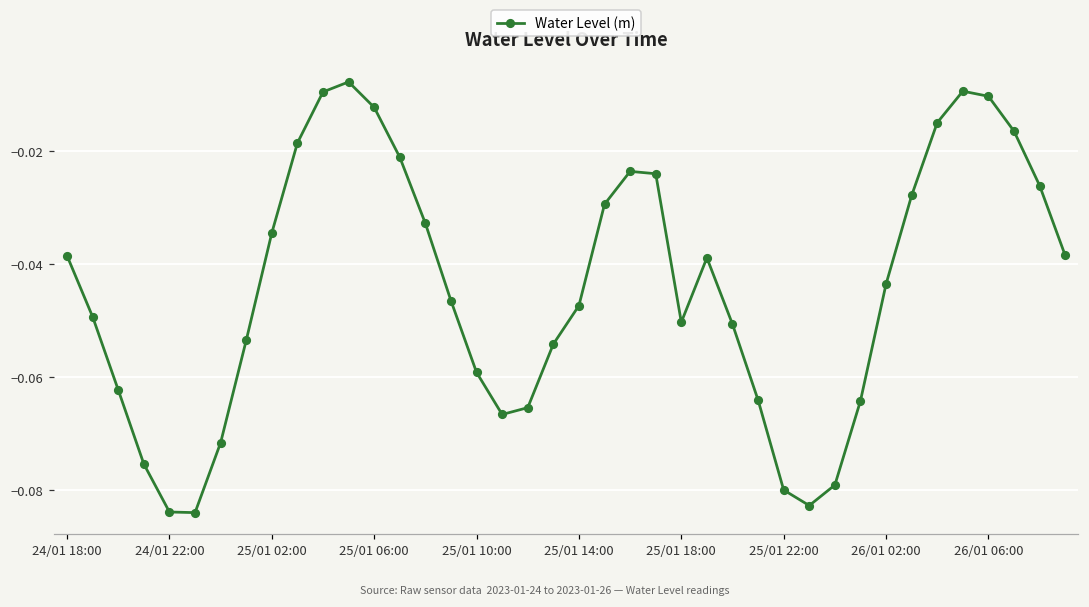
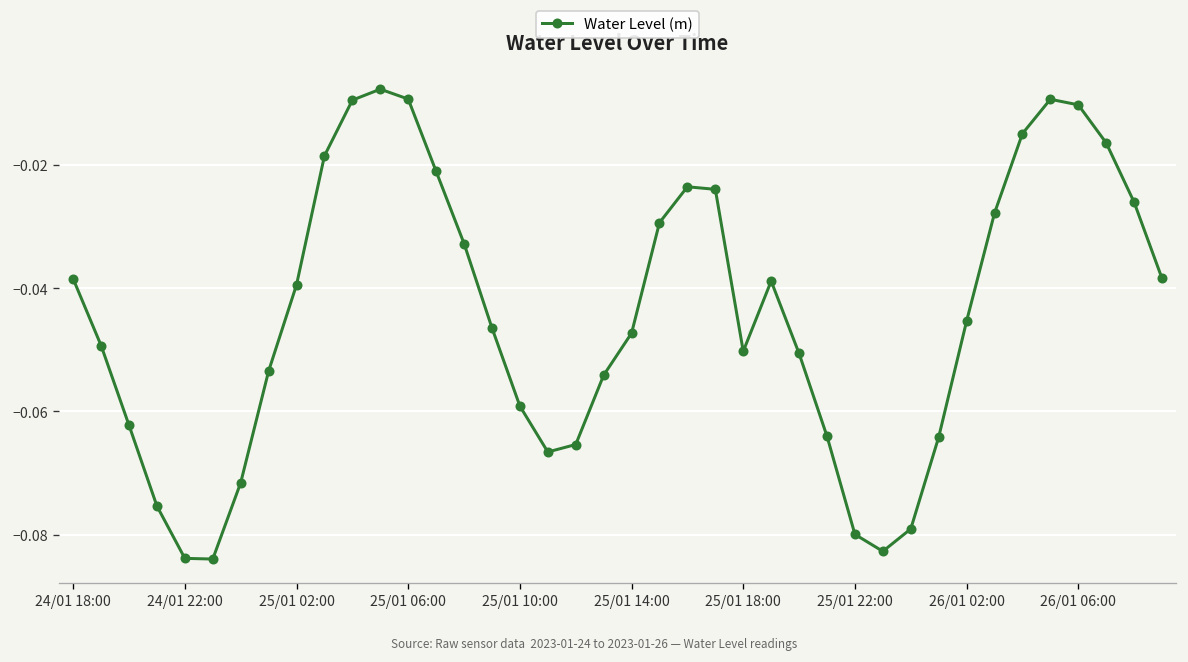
  {
    "24/01 18:00": -0.038,
    "24/01 22:00": -0.084,
-   "25/01 02:00": -0.034,
-   "25/01 06:00": -0.012,
+   "25/01 02:00": -0.039,
+   "25/01 06:00": -0.009,
    "25/01 10:00": -0.059,
    "25/01 14:00": -0.047,
    "25/01 18:00": -0.050,
    "25/01 22:00": -0.080,
-   "26/01 02:00": -0.043,
+   "26/01 02:00": -0.045,
    "26/01 06:00": -0.010
  }
